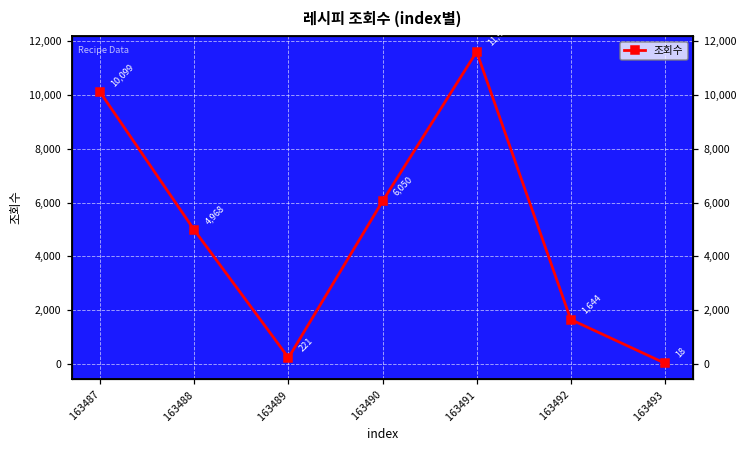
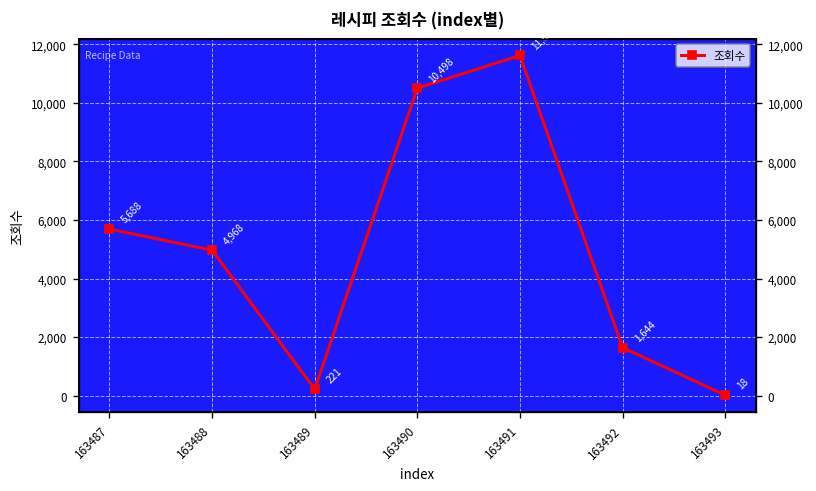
  {
-   "163487": "10,099",
+   "163487": "5,688",
    "163488": "4,968",
    "163489": "221",
-   "163490": "6,050",
+   "163490": "10,498",
    "163491": "11,613",
    "163492": "1,644",
    "163493": "18"
  }
